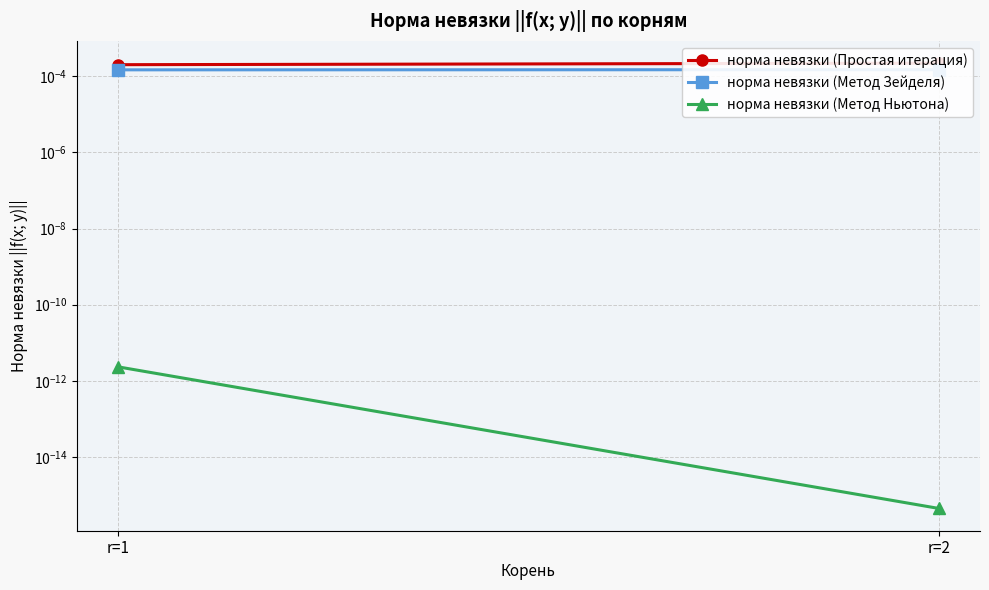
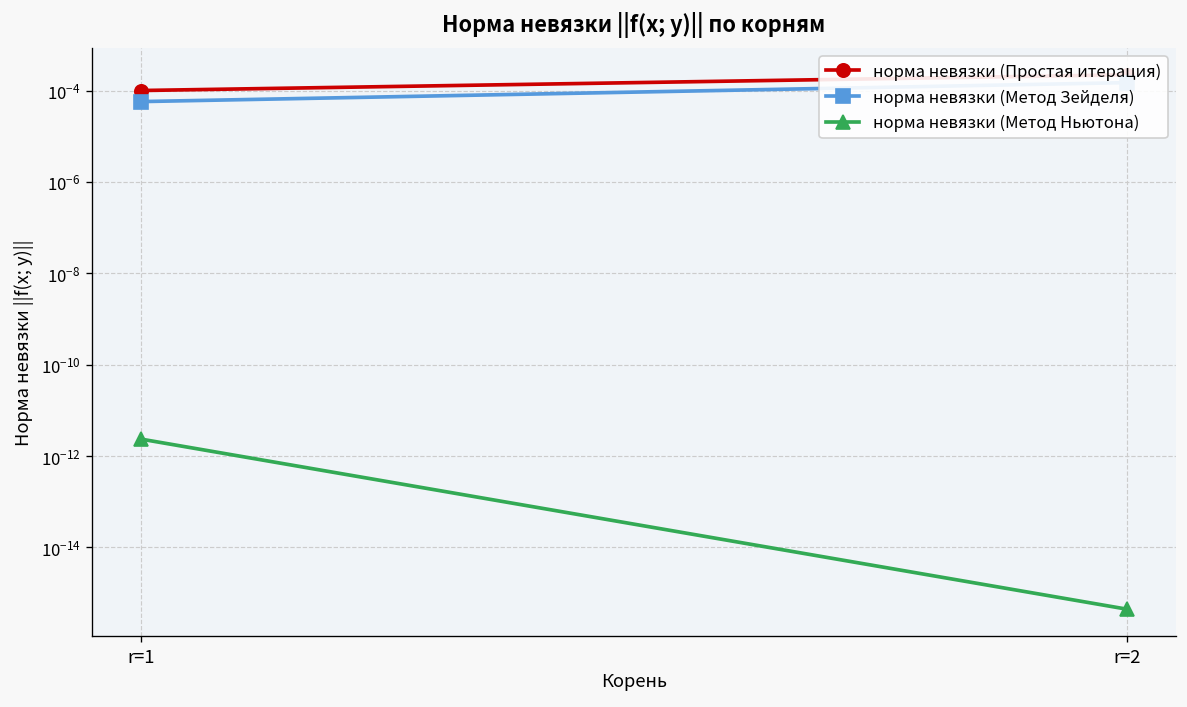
  {
    "норма невязки (Простая итерация)": {
-     "r=1": 0.0002
+     "r=1": 0.00010
    },
    "норма невязки (Метод Зейделя)": {
-     "r=1": 0.00015
+     "r=1": 0.00006
    },
    "норма невязки (Метод Ньютона)": {
      "r=1": 0.000000000002,
      "r=2": 0.000000000000
    }
  }
